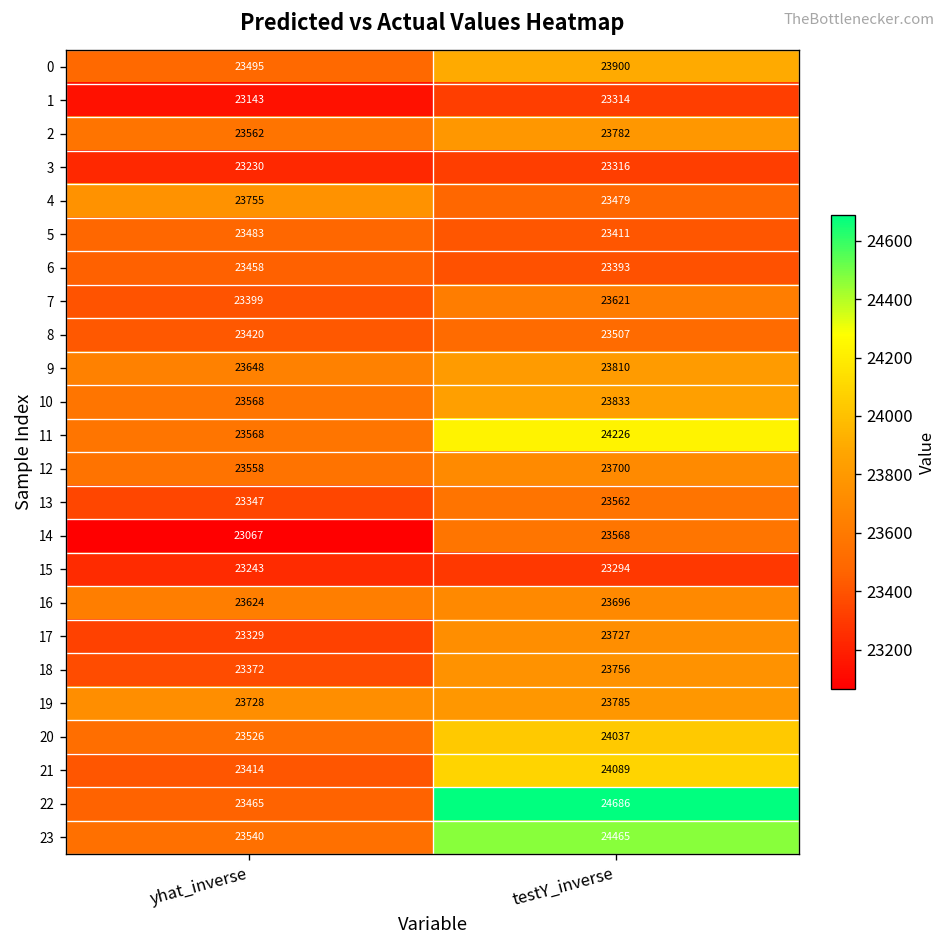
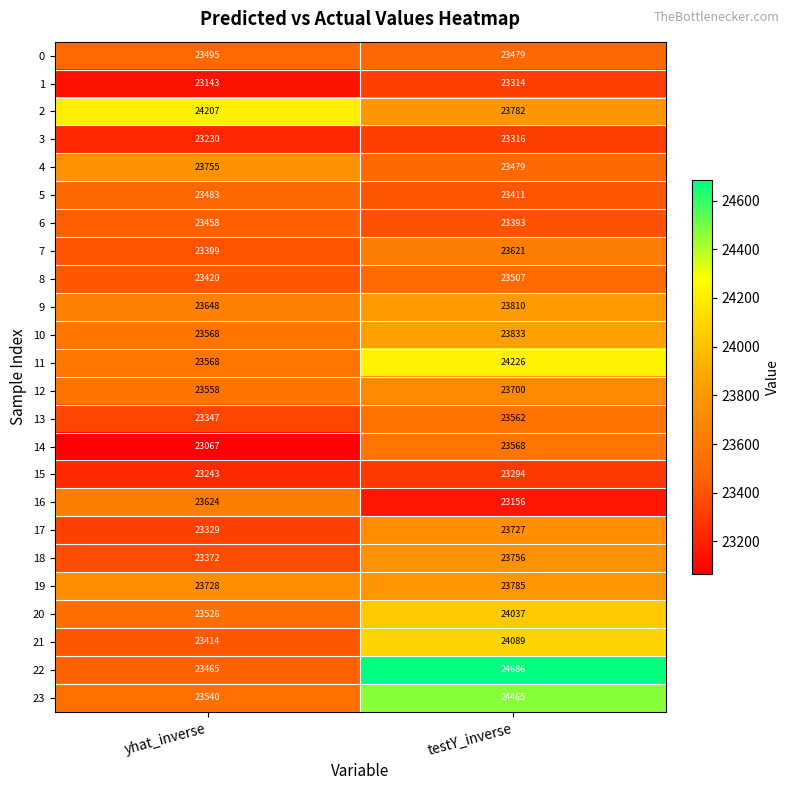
  {
    "0": {
      "yhat_inverse": 23495,
-     "testY_inverse": 23900
+     "testY_inverse": 23479
    },
    "1": {
      "yhat_inverse": 23143,
      "testY_inverse": 23314
    },
    "2": {
-     "yhat_inverse": 23562,
+     "yhat_inverse": 24207,
      "testY_inverse": 23782
    },
    "3": {
      "yhat_inverse": 23230,
      "testY_inverse": 23316
    },
    "4": {
      "yhat_inverse": 23755,
      "testY_inverse": 23479
    },
    "5": {
      "yhat_inverse": 23483,
      "testY_inverse": 23411
    },
    "6": {
      "yhat_inverse": 23458,
      "testY_inverse": 23393
    },
    "7": {
      "yhat_inverse": 23399,
      "testY_inverse": 23621
    },
    "8": {
      "yhat_inverse": 23420,
      "testY_inverse": 23507
    },
    "9": {
      "yhat_inverse": 23648,
      "testY_inverse": 23810
    },
    "10": {
      "yhat_inverse": 23568,
      "testY_inverse": 23833
    },
    "11": {
      "yhat_inverse": 23568,
      "testY_inverse": 24226
    },
    "12": {
      "yhat_inverse": 23558,
      "testY_inverse": 23700
    },
    "13": {
      "yhat_inverse": 23347,
      "testY_inverse": 23562
    },
    "14": {
      "yhat_inverse": 23067,
      "testY_inverse": 23568
    },
    "15": {
      "yhat_inverse": 23243,
      "testY_inverse": 23294
    },
    "16": {
      "yhat_inverse": 23624,
-     "testY_inverse": 23696
+     "testY_inverse": 23156
    },
    "17": {
      "yhat_inverse": 23329,
      "testY_inverse": 23727
    },
    "18": {
      "yhat_inverse": 23372,
      "testY_inverse": 23756
    },
    "19": {
      "yhat_inverse": 23728,
      "testY_inverse": 23785
    },
    "20": {
      "yhat_inverse": 23526,
      "testY_inverse": 24037
    },
    "21": {
      "yhat_inverse": 23414,
      "testY_inverse": 24089
    },
    "22": {
      "yhat_inverse": 23465,
      "testY_inverse": 24686
    },
    "23": {
      "yhat_inverse": 23540,
      "testY_inverse": 24465
    }
  }
